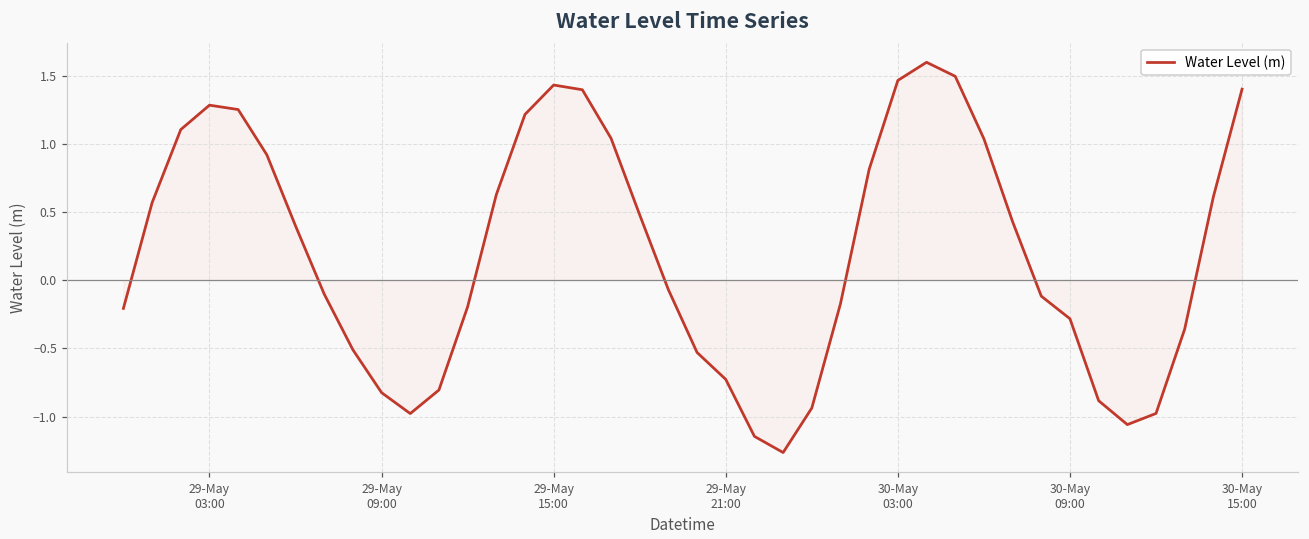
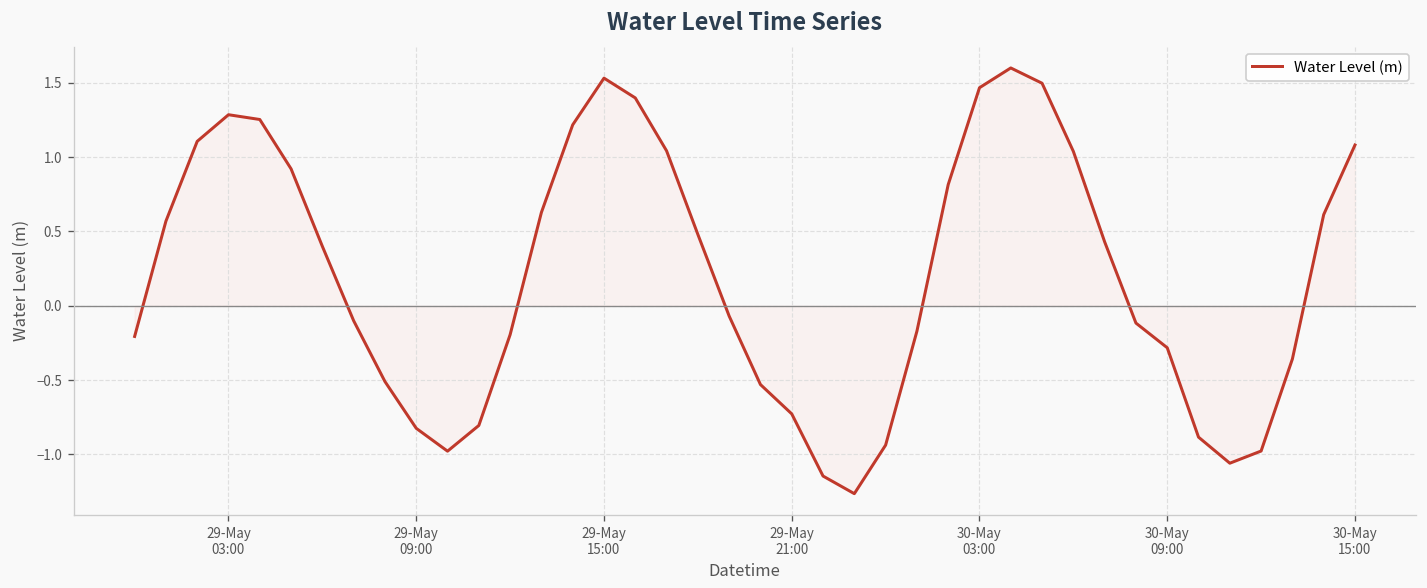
  {
    "Water Level (m)": {
      "29-May 09:00": -0.82,
-     "29-May 15:00": 1.43,
+     "29-May 15:00": 1.53,
      "29-May 21:00": -0.73,
      "30-May 09:00": -0.28,
-     "30-May 15:00": 1.40
+     "30-May 15:00": 1.08
    }
  }
